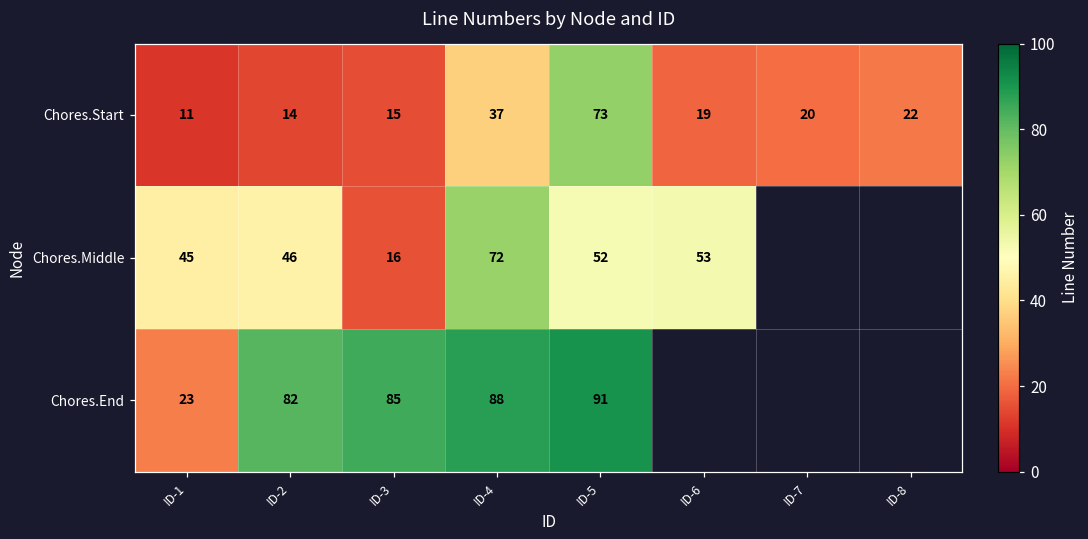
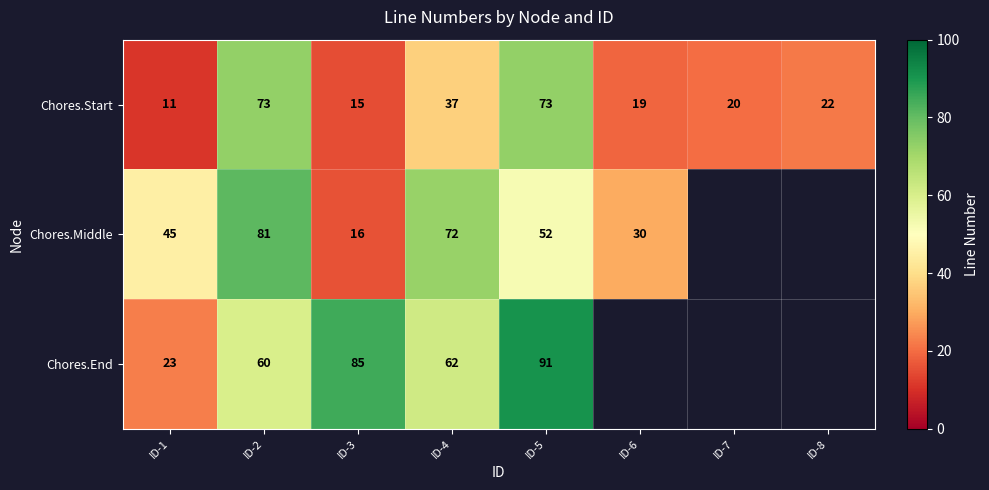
  {
    "Chores.Start": {
      "ID-1": 11,
-     "ID-2": 14,
+     "ID-2": 73,
      "ID-3": 15,
      "ID-4": 37,
      "ID-5": 73,
      "ID-6": 19,
      "ID-7": 20,
      "ID-8": 22
    },
    "Chores.Middle": {
      "ID-1": 45,
-     "ID-2": 46,
+     "ID-2": 81,
      "ID-3": 16,
      "ID-4": 72,
      "ID-5": 52,
-     "ID-6": 53
+     "ID-6": 30
    },
    "Chores.End": {
      "ID-1": 23,
-     "ID-2": 82,
+     "ID-2": 60,
      "ID-3": 85,
-     "ID-4": 88,
+     "ID-4": 62,
      "ID-5": 91
    }
  }
